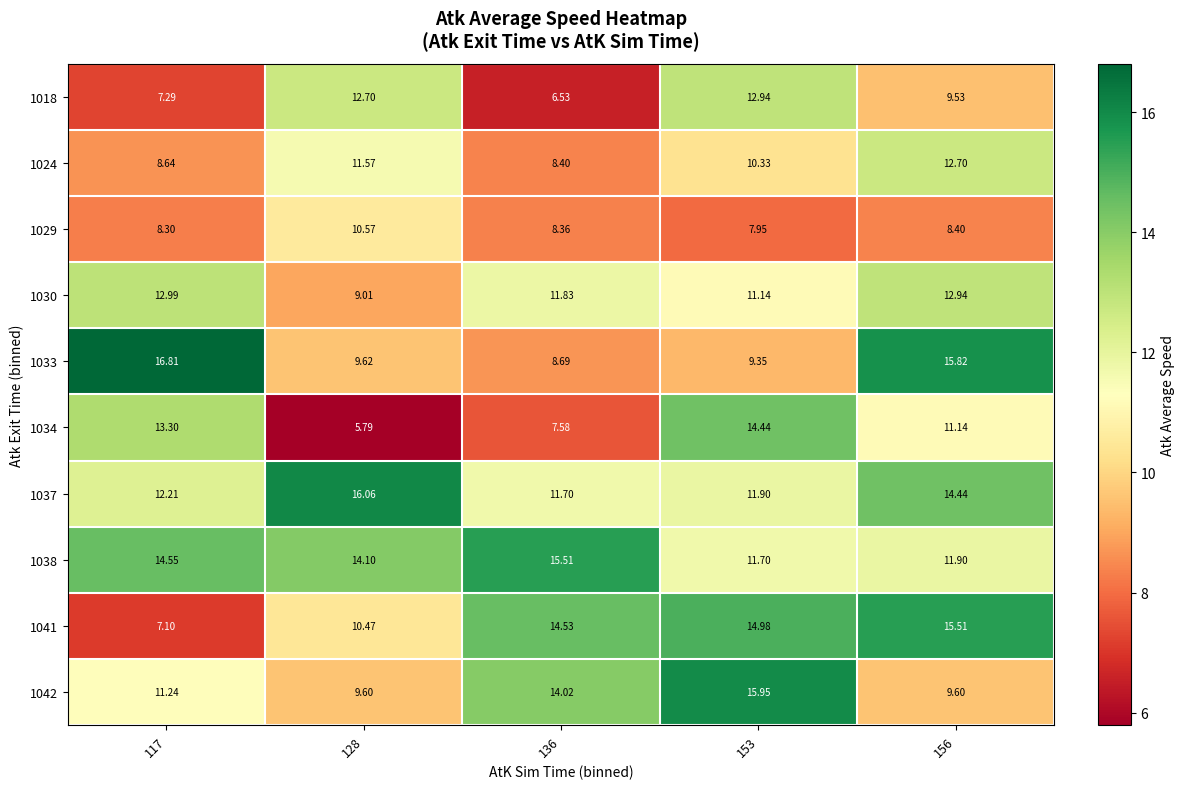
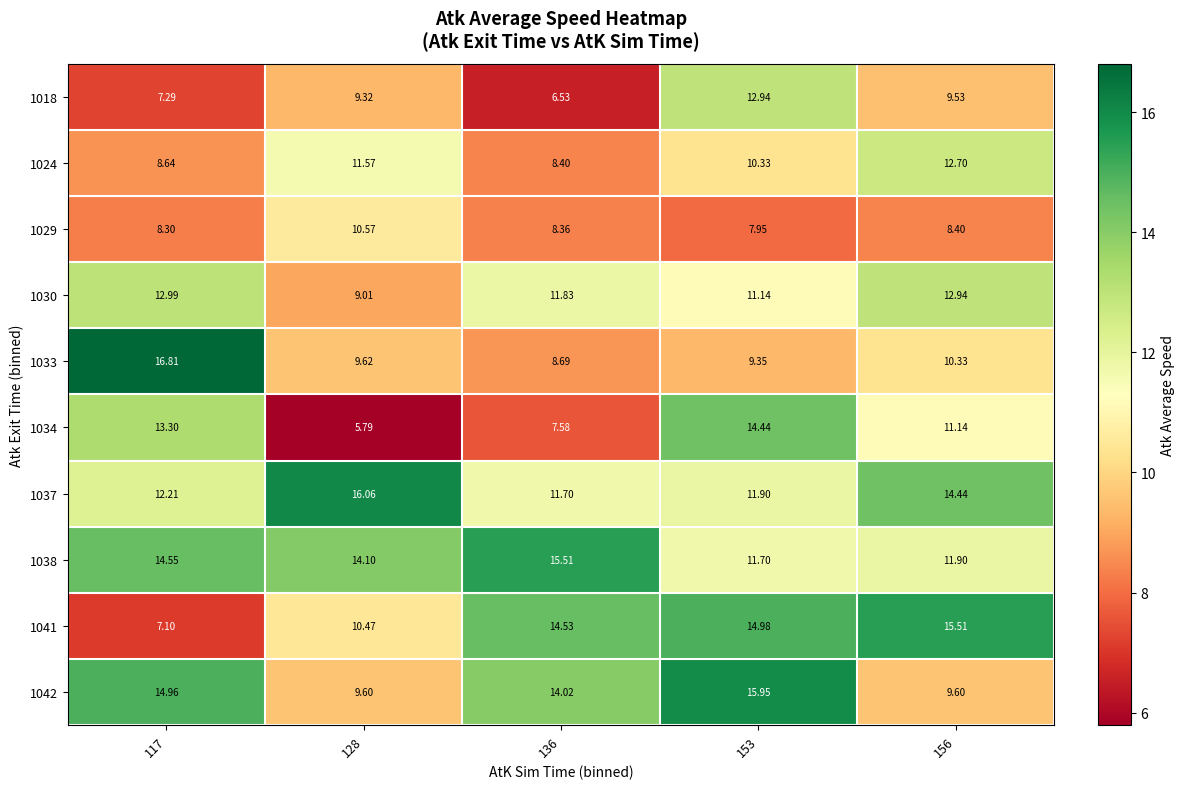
  {
    "1018": {
      "117": 7.29,
-     "128": 12.70,
+     "128": 9.32,
      "136": 6.53,
      "153": 12.94,
      "156": 9.53
    },
    "1024": {
      "117": 8.64,
      "128": 11.57,
      "136": 8.40,
      "153": 10.33,
      "156": 12.70
    },
    "1029": {
      "117": 8.30,
      "128": 10.57,
      "136": 8.36,
      "153": 7.95,
      "156": 8.40
    },
    "1030": {
      "117": 12.99,
      "128": 9.01,
      "136": 11.83,
      "153": 11.14,
      "156": 12.94
    },
    "1033": {
      "117": 16.81,
      "128": 9.62,
      "136": 8.69,
      "153": 9.35,
-     "156": 15.82
+     "156": 10.33
    },
    "1034": {
      "117": 13.30,
      "128": 5.79,
      "136": 7.58,
      "153": 14.44,
      "156": 11.14
    },
    "1037": {
      "117": 12.21,
      "128": 16.06,
      "136": 11.70,
      "153": 11.90,
      "156": 14.44
    },
    "1038": {
      "117": 14.55,
      "128": 14.10,
      "136": 15.51,
      "153": 11.70,
      "156": 11.90
    },
    "1041": {
      "117": 7.10,
      "128": 10.47,
      "136": 14.53,
      "153": 14.98,
      "156": 15.51
    },
    "1042": {
-     "117": 11.24,
+     "117": 14.96,
      "128": 9.60,
      "136": 14.02,
      "153": 15.95,
      "156": 9.60
    }
  }
